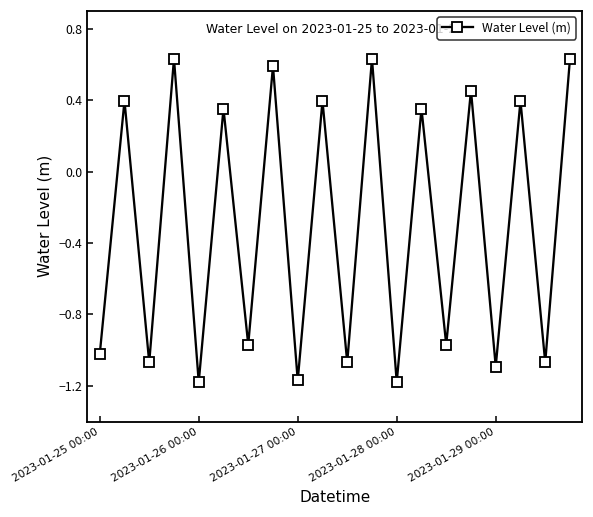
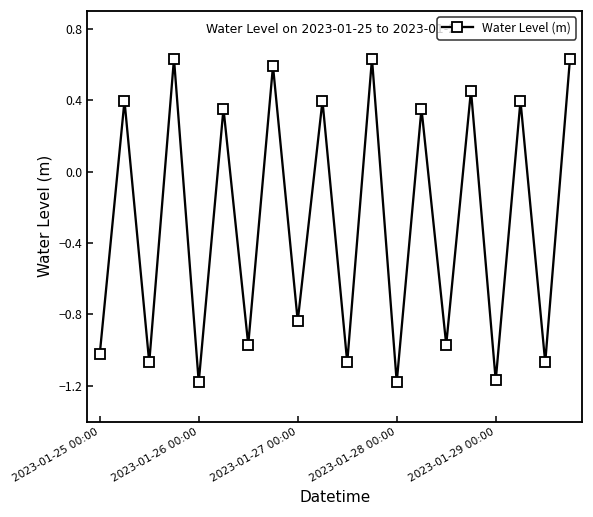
  {
    "2023-01-25 00:00": -1.02,
    "2023-01-26 00:00": -1.18,
-   "2023-01-27 00:00": -1.17,
+   "2023-01-27 00:00": -0.84,
    "2023-01-28 00:00": -1.18,
-   "2023-01-29 00:00": -1.09
+   "2023-01-29 00:00": -1.17
  }
